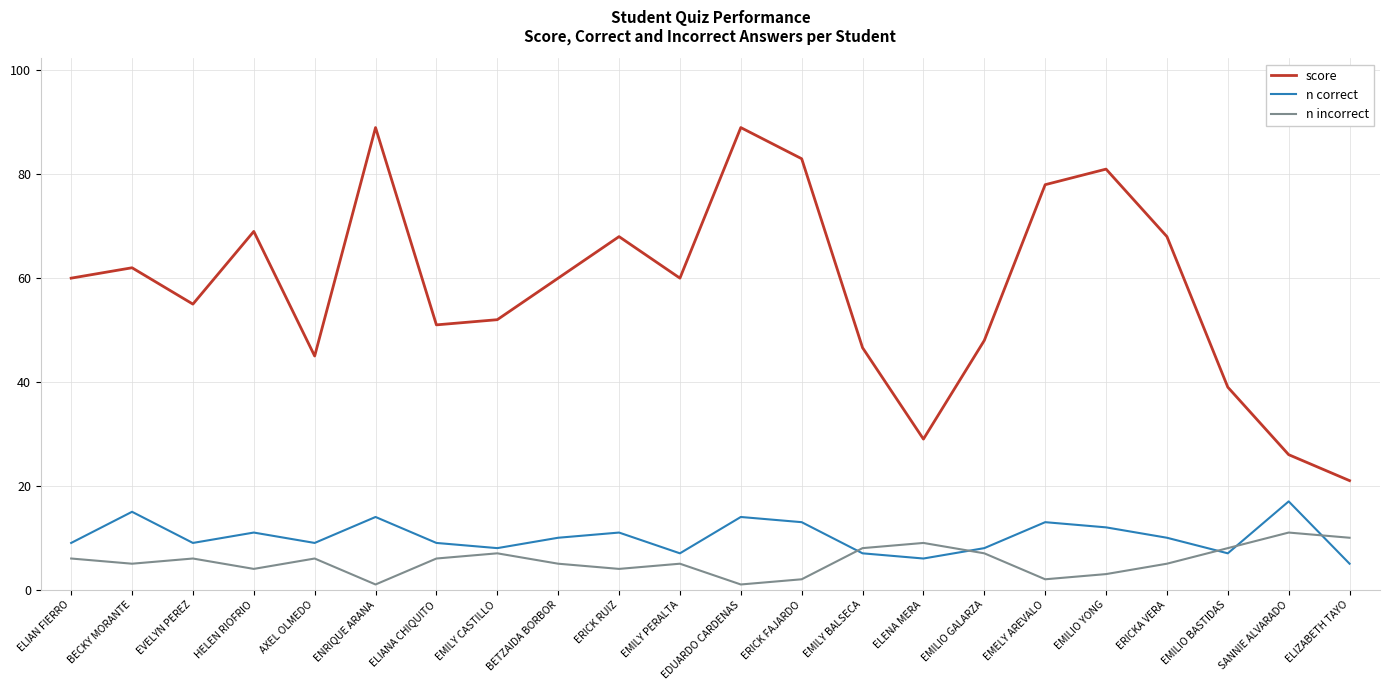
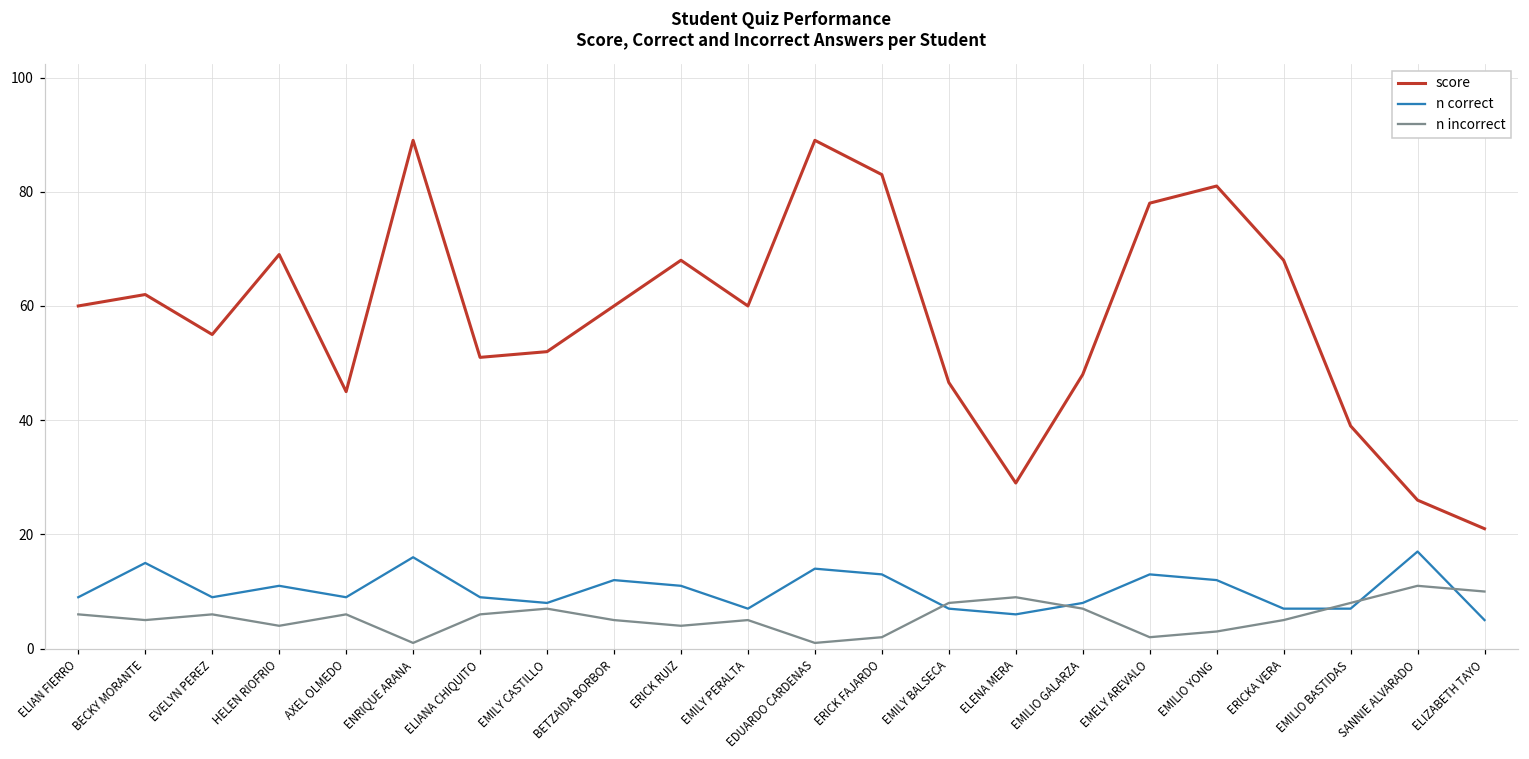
  {
    "score": {
      "ELIAN FIERRO": 60,
      "BECKY MORANTE": 62,
      "EVELYN PEREZ": 55,
      "HELEN RIOFRIO": 69,
      "AXEL OLMEDO": 45,
      "ENRIQUE ARANA": 89,
      "ELIANA CHIQUITO": 51,
      "EMILY CASTILLO": 52,
      "BETZAIDA BORBOR": 60,
      "ERICK RUIZ": 68,
      "EMILY PERALTA": 60,
      "EDUARDO CARDENAS": 89,
      "ERICK FAJARDO": 83,
      "EMILY BALSECA": 47,
      "ELENA MERA": 29,
      "EMILIO GALARZA": 48,
      "EMELY AREVALO": 78,
      "EMILIO YONG": 81,
      "ERICKA VERA": 68,
      "EMILIO BASTIDAS": 39,
      "SANNIE ALVARADO": 26,
      "ELIZABETH TAYO": 21
    },
    "n correct": {
      "ELIAN FIERRO": 9,
      "BECKY MORANTE": 15,
      "EVELYN PEREZ": 9,
      "HELEN RIOFRIO": 11,
      "AXEL OLMEDO": 9,
-     "ENRIQUE ARANA": 14,
+     "ENRIQUE ARANA": 16,
      "ELIANA CHIQUITO": 9,
      "EMILY CASTILLO": 8,
-     "BETZAIDA BORBOR": 10,
+     "BETZAIDA BORBOR": 12,
      "ERICK RUIZ": 11,
      "EMILY PERALTA": 7,
      "EDUARDO CARDENAS": 14,
      "ERICK FAJARDO": 13,
      "EMILY BALSECA": 7,
      "ELENA MERA": 6,
      "EMILIO GALARZA": 8,
      "EMELY AREVALO": 13,
      "EMILIO YONG": 12,
-     "ERICKA VERA": 10,
+     "ERICKA VERA": 7,
      "EMILIO BASTIDAS": 7,
      "SANNIE ALVARADO": 17,
      "ELIZABETH TAYO": 5
    },
    "n incorrect": {
      "ELIAN FIERRO": 6,
      "BECKY MORANTE": 5,
      "EVELYN PEREZ": 6,
      "HELEN RIOFRIO": 4,
      "AXEL OLMEDO": 6,
      "ENRIQUE ARANA": 1,
      "ELIANA CHIQUITO": 6,
      "EMILY CASTILLO": 7,
      "BETZAIDA BORBOR": 5,
      "ERICK RUIZ": 4,
      "EMILY PERALTA": 5,
      "EDUARDO CARDENAS": 1,
      "ERICK FAJARDO": 2,
      "EMILY BALSECA": 8,
      "ELENA MERA": 9,
      "EMILIO GALARZA": 7,
      "EMELY AREVALO": 2,
      "EMILIO YONG": 3,
      "ERICKA VERA": 5,
      "EMILIO BASTIDAS": 8,
      "SANNIE ALVARADO": 11,
      "ELIZABETH TAYO": 10
    }
  }
